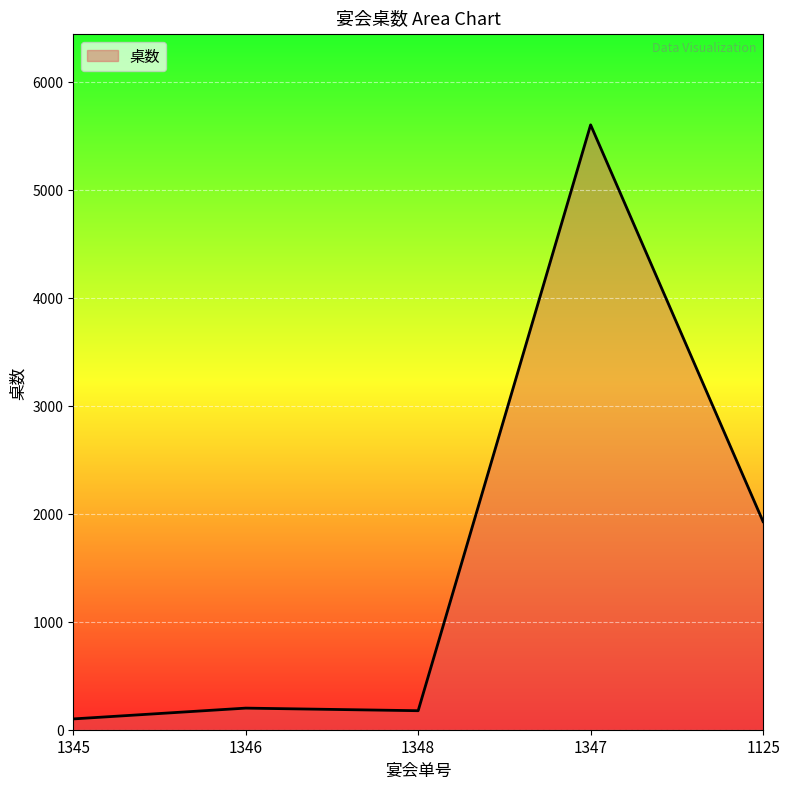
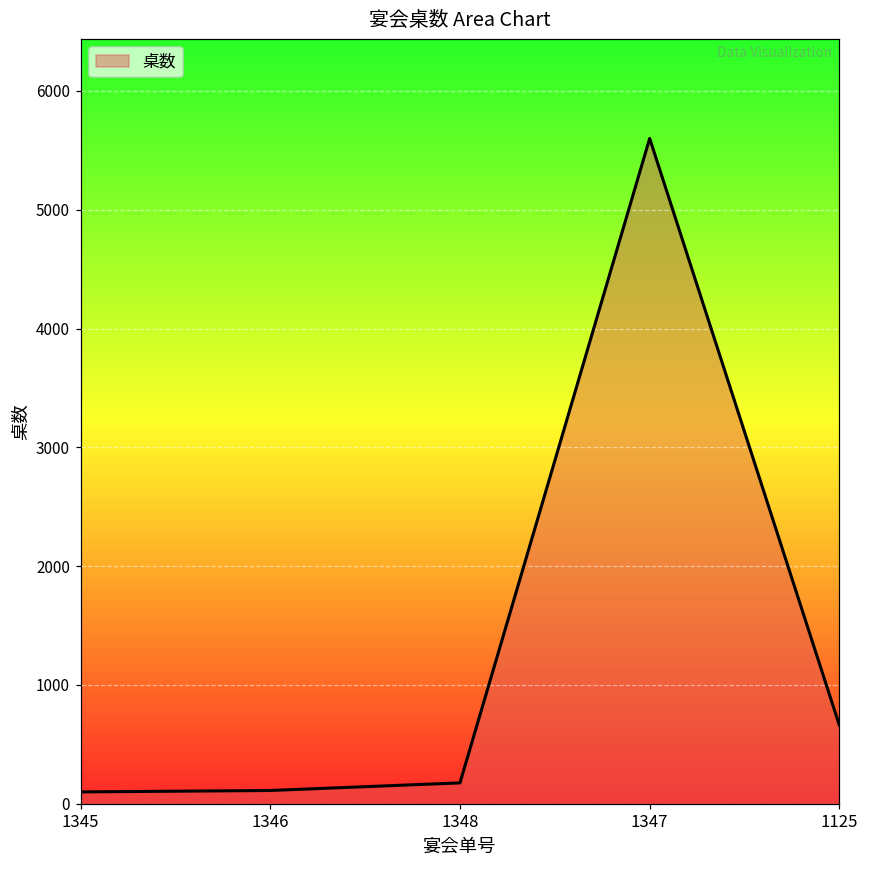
  {
    "1345": 100,
-   "1346": 200,
+   "1346": 110,
    "1348": 180,
    "1347": 5600,
-   "1125": 1930
+   "1125": 660
  }
